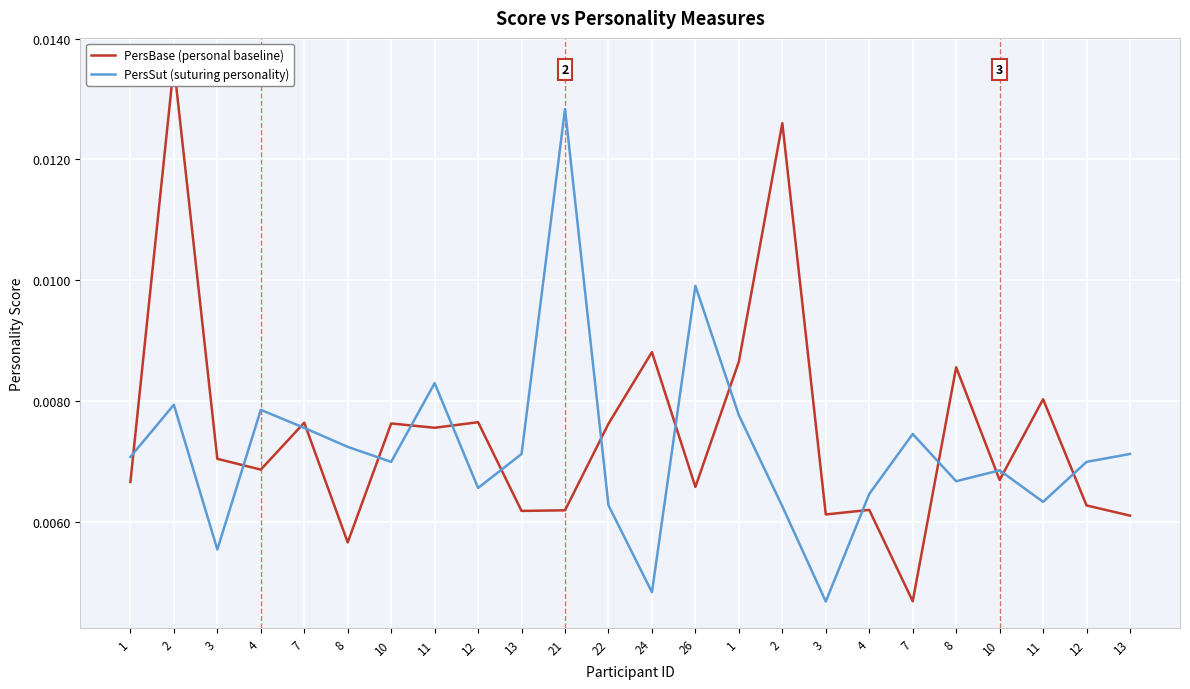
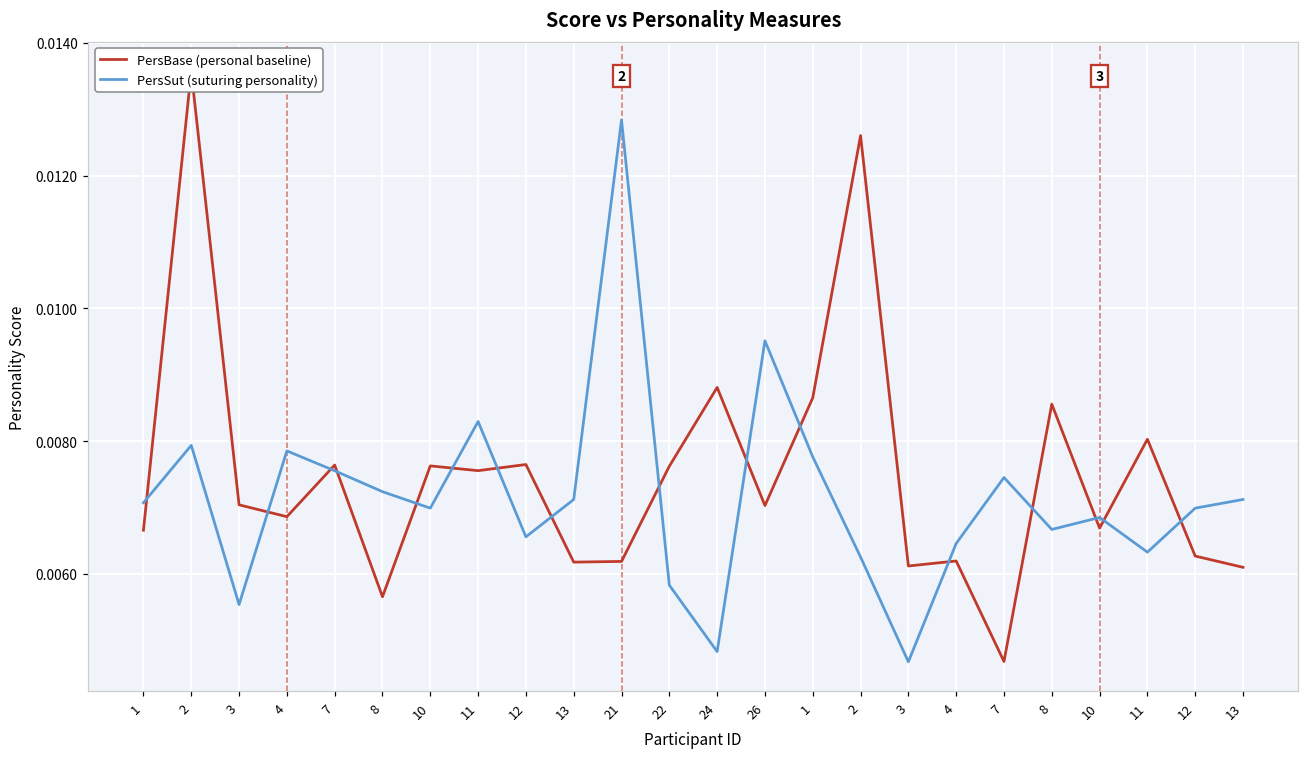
  {
    "PersBase (personal baseline)": {
      "21": 0.0062,
      "22": 0.0076,
      "24": 0.0088,
-     "26": 0.0066
+     "26": 0.0070
    },
    "PersSut (suturing personality)": {
      "21": 0.0128,
-     "22": 0.0063,
+     "22": 0.0058,
      "24": 0.0048,
-     "26": 0.0099
+     "26": 0.0095
    }
  }
